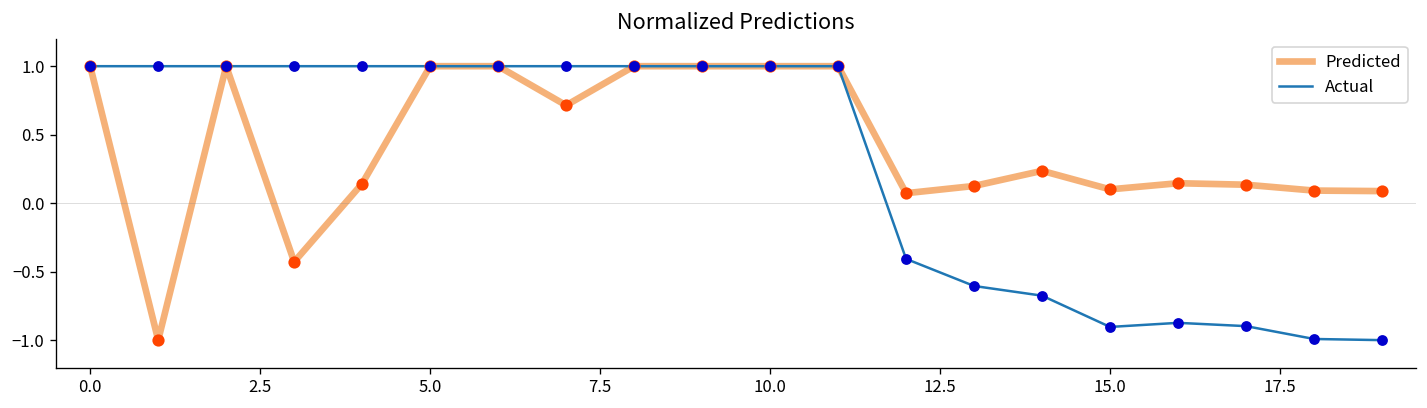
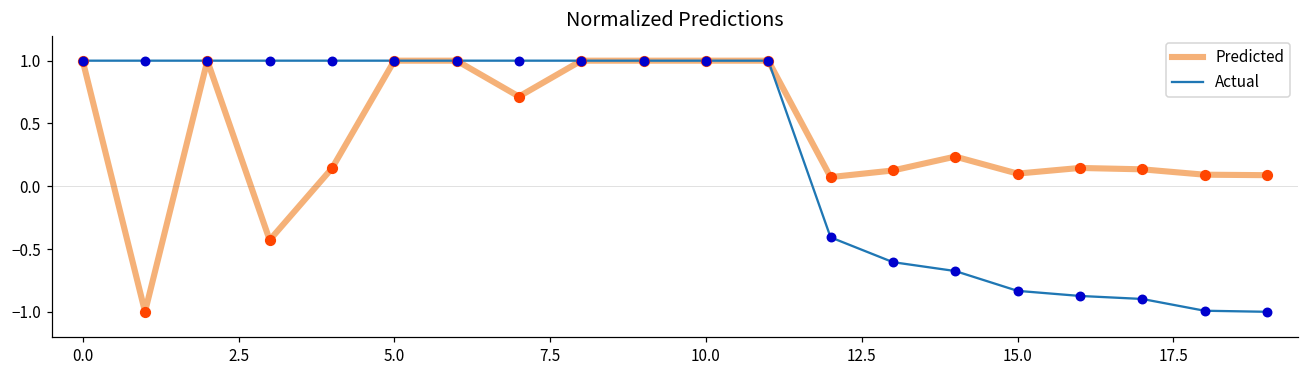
  {
    "Predicted": {
      "15.0": 0.10
    },
    "Actual": {
-     "15.0": -0.90
+     "15.0": -0.83
    }
  }
